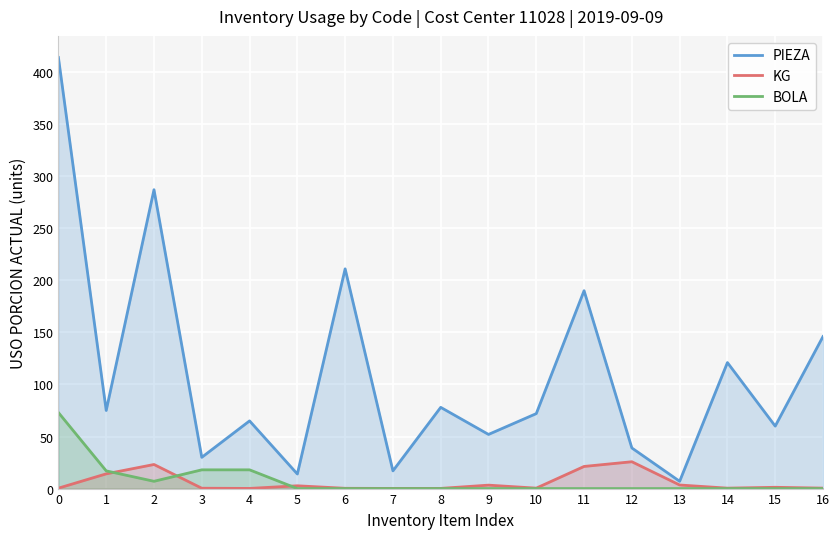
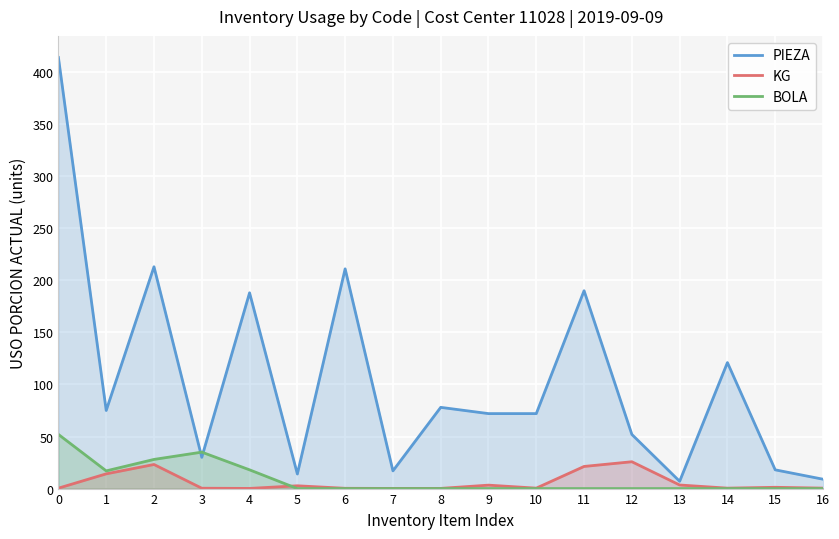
  {
    "PIEZA": {
      "0": 414,
      "1": 75,
-     "2": 287,
+     "2": 213,
      "3": 30,
-     "4": 65,
+     "4": 188,
      "5": 14,
      "6": 211,
      "7": 17,
      "8": 78,
-     "9": 52,
+     "9": 72,
      "10": 72,
      "11": 190,
-     "12": 39,
+     "12": 52,
      "13": 7,
      "14": 121,
-     "15": 60,
-     "16": 146
+     "15": 18,
+     "16": 9
    },
    "KG": {
      "0": 0,
      "1": 14,
      "2": 23,
      "3": 0,
      "4": 0,
      "5": 3,
      "9": 3,
      "11": 21,
      "12": 26,
      "13": 3
    },
    "BOLA": {
-     "0": 73,
+     "0": 52,
      "1": 17,
-     "2": 7,
-     "3": 18,
+     "2": 28,
+     "3": 35,
      "4": 18,
      "5": 0,
      "9": 0,
      "11": 0,
      "12": 0,
      "13": 0
    }
  }
